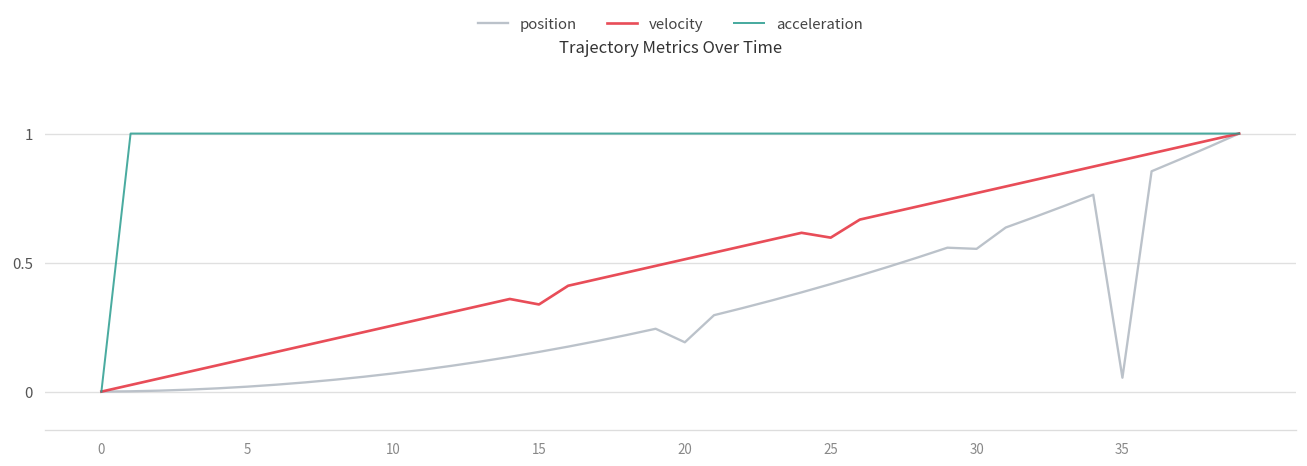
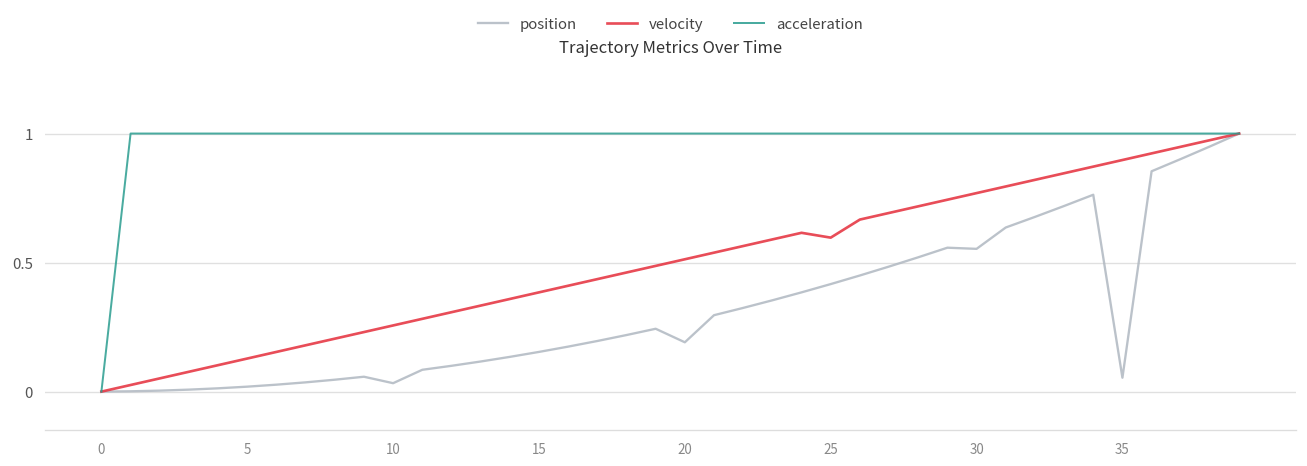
  {
    "position": {
      "5": 0.02,
-     "10": 0.07,
+     "10": 0.03,
      "15": 0.15,
      "20": 0.19,
      "25": 0.42,
      "30": 0.55,
      "35": 0.05
    },
    "velocity": {
      "5": 0.13,
      "10": 0.26,
-     "15": 0.34,
+     "15": 0.38,
      "20": 0.51,
      "25": 0.60,
      "30": 0.77,
      "35": 0.90
    },
    "acceleration": {
      "5": 1.00,
      "10": 1.00,
      "15": 1.00,
      "20": 1.00,
      "25": 1.00,
      "30": 1.00,
      "35": 1.00
    }
  }
